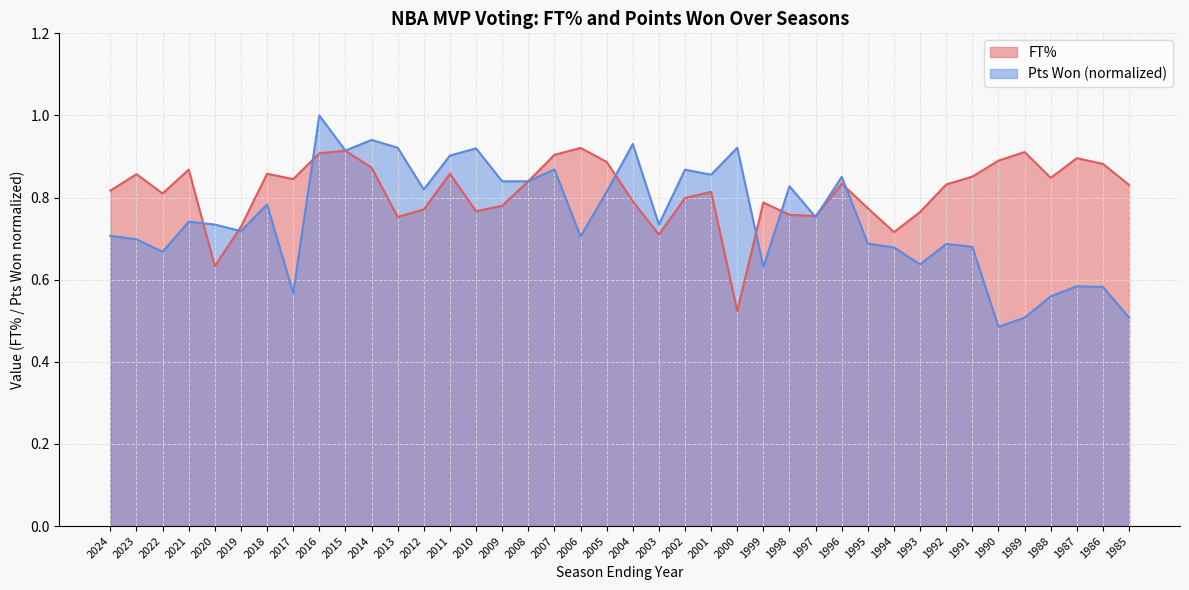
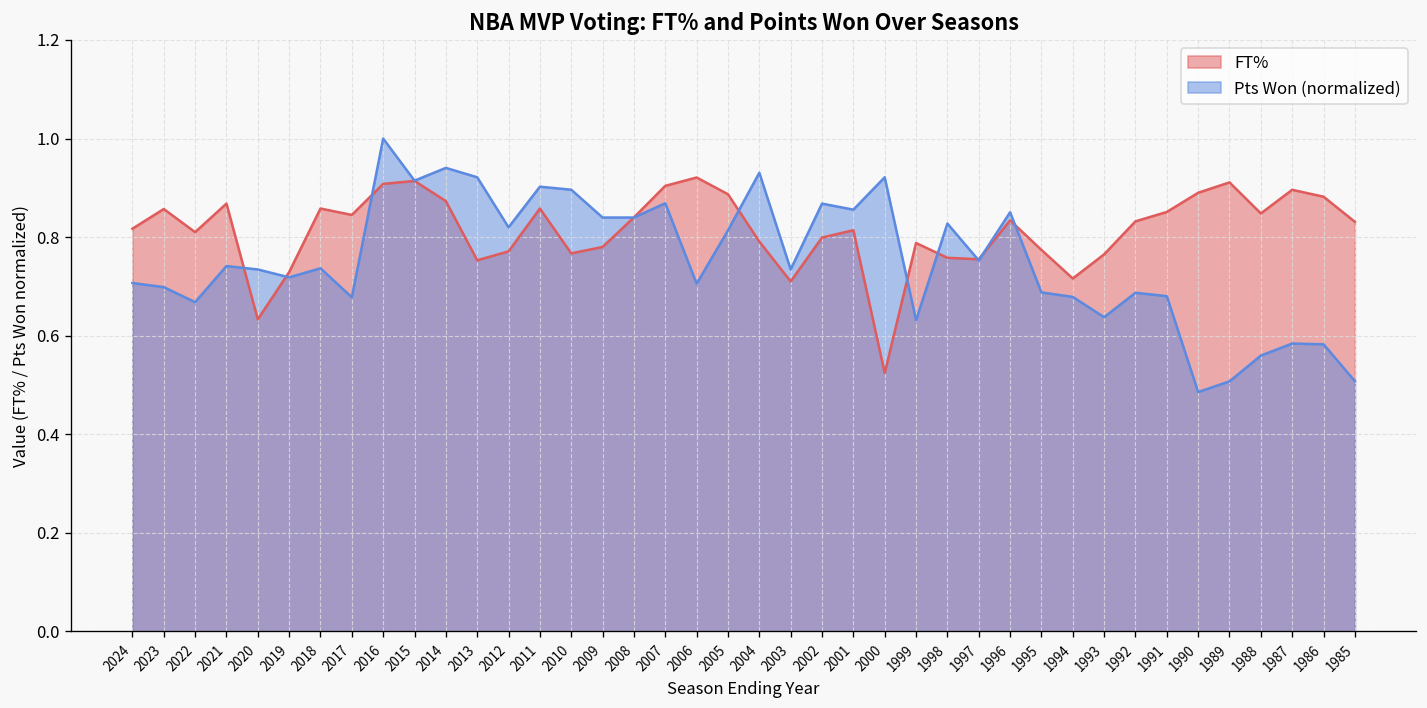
  {
    "FT%": {
      "2024": 0.82,
      "2023": 0.86,
      "2022": 0.81,
      "2021": 0.87,
      "2020": 0.63,
      "2019": 0.73,
      "2018": 0.86,
      "2017": 0.85,
      "2016": 0.91,
      "2014": 0.87,
      "2013": 0.75,
      "2012": 0.77,
      "2011": 0.86,
      "2010": 0.77,
      "2009": 0.78,
      "2007": 0.90,
      "2006": 0.92,
      "2005": 0.89,
      "2004": 0.79,
      "2003": 0.71,
      "2002": 0.80,
      "2001": 0.81,
      "2000": 0.52,
      "1999": 0.79,
      "1998": 0.76,
      "1996": 0.83,
      "1995": 0.77,
      "1994": 0.72,
      "1993": 0.77,
      "1992": 0.83,
      "1991": 0.85,
      "1990": 0.89,
      "1989": 0.91,
      "1988": 0.85,
      "1987": 0.90,
      "1986": 0.88,
      "1985": 0.83
    },
    "Pts Won (normalized)": {
      "2024": 0.71,
      "2023": 0.70,
      "2022": 0.67,
      "2021": 0.74,
      "2020": 0.73,
      "2019": 0.72,
-     "2018": 0.78,
-     "2017": 0.57,
+     "2018": 0.74,
+     "2017": 0.68,
      "2016": 1.00,
      "2014": 0.94,
      "2013": 0.92,
      "2012": 0.82,
      "2011": 0.90,
-     "2010": 0.92,
+     "2010": 0.90,
      "2009": 0.84,
      "2007": 0.87,
      "2006": 0.71,
      "2005": 0.81,
      "2004": 0.93,
      "2003": 0.73,
      "2002": 0.87,
      "2001": 0.86,
      "2000": 0.92,
      "1999": 0.63,
      "1998": 0.83,
      "1996": 0.85,
      "1995": 0.69,
      "1994": 0.68,
      "1993": 0.64,
      "1992": 0.69,
      "1991": 0.68,
      "1990": 0.49,
      "1989": 0.51,
      "1988": 0.56,
      "1987": 0.58,
      "1986": 0.58,
      "1985": 0.51
    }
  }
